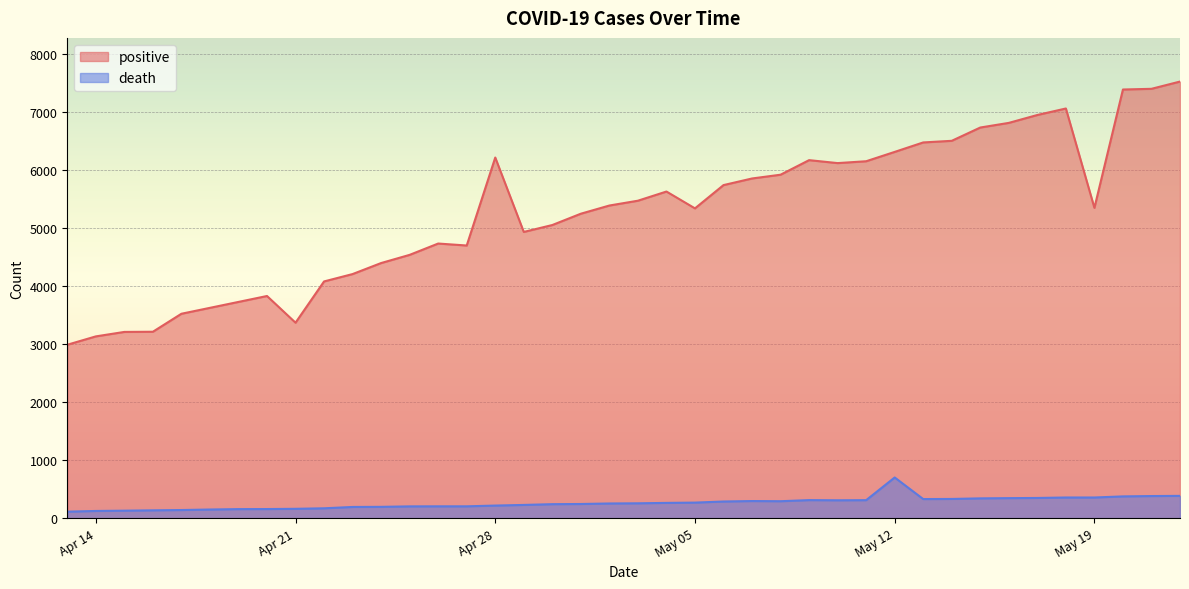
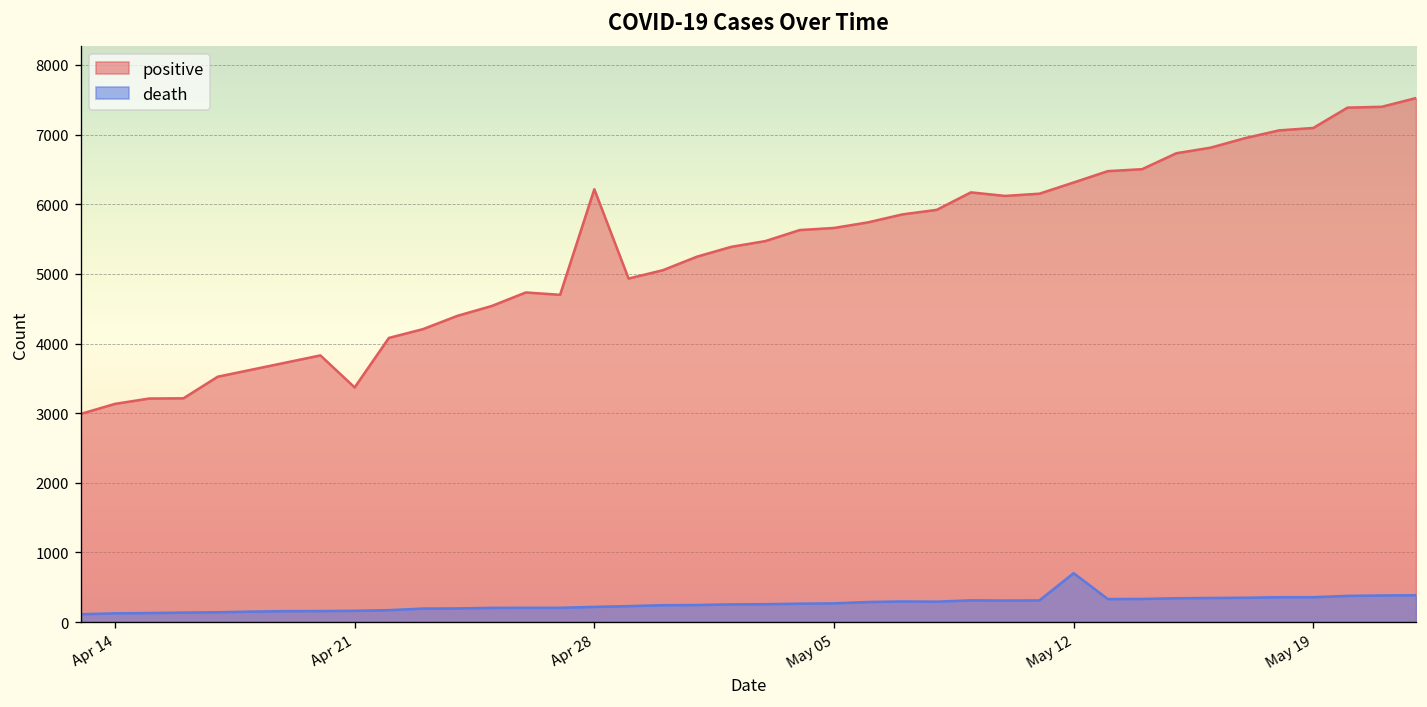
  {
    "positive": {
      "Apr 14": 3100,
      "Apr 21": 3400,
      "Apr 28": 6200,
-     "May 05": 5300,
+     "May 05": 5700,
      "May 12": 6300,
-     "May 19": 5300
+     "May 19": 7100
    },
    "death": {
      "Apr 14": 100,
      "Apr 21": 200,
      "Apr 28": 200,
      "May 05": 300,
      "May 12": 700,
      "May 19": 400
    }
  }
